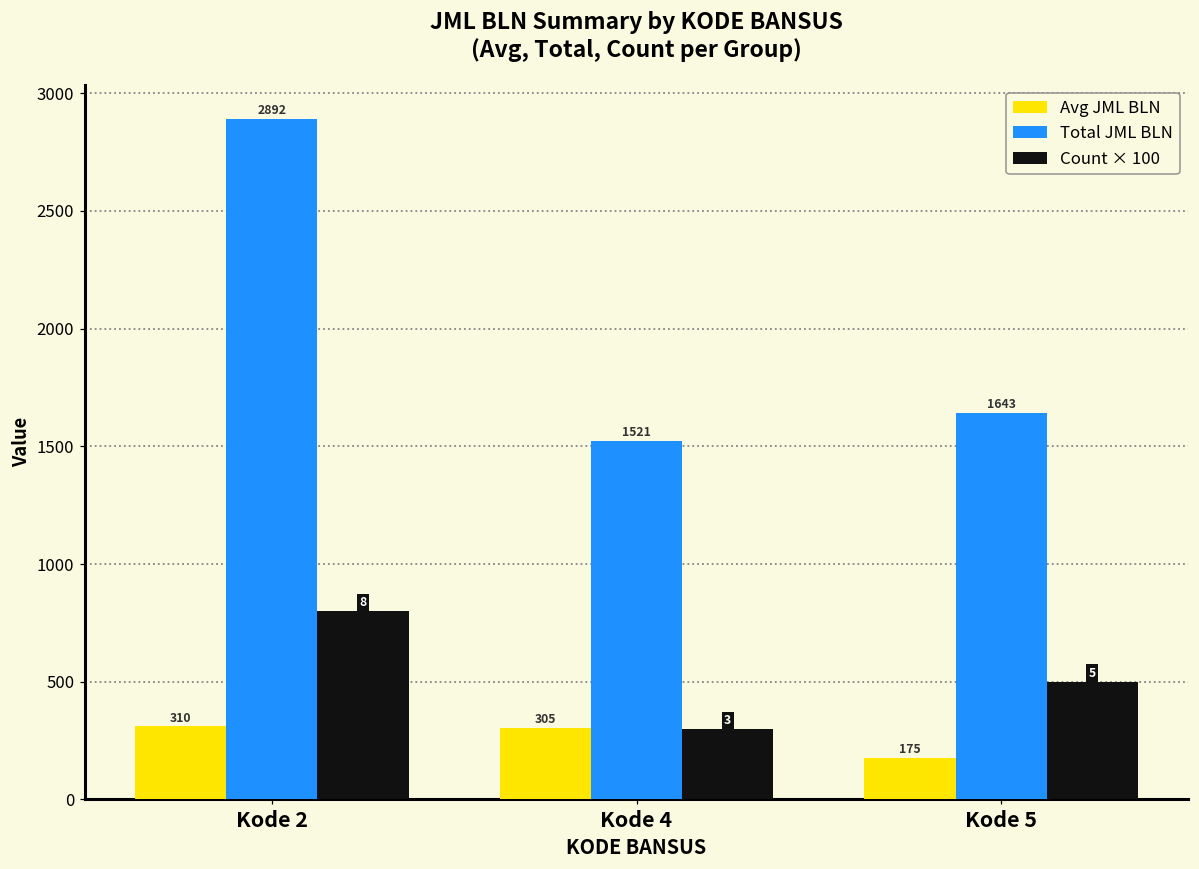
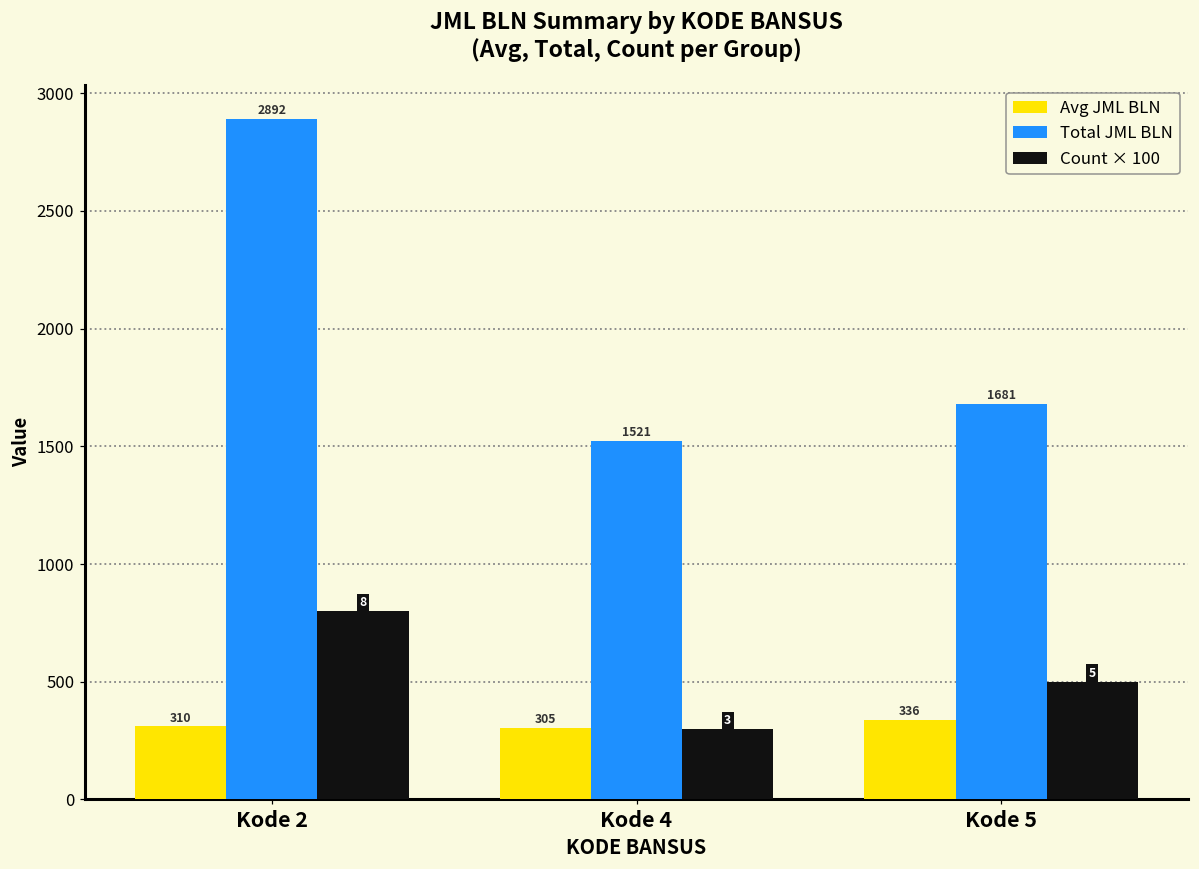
  {
    "Avg JML BLN": {
      "Kode 2": 310,
      "Kode 4": 305,
-     "Kode 5": 175
+     "Kode 5": 336
    },
    "Total JML BLN": {
      "Kode 2": 2892,
      "Kode 4": 1521,
-     "Kode 5": 1643
+     "Kode 5": 1681
    }
  }
